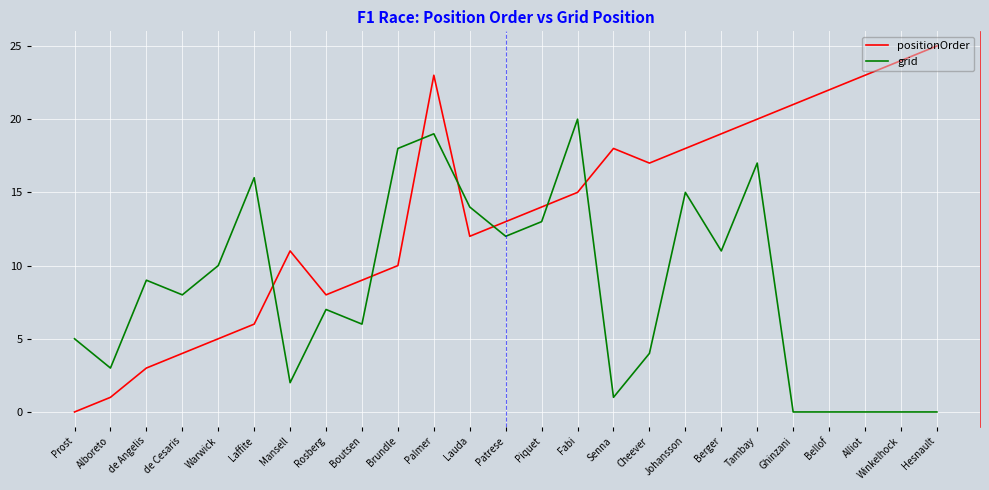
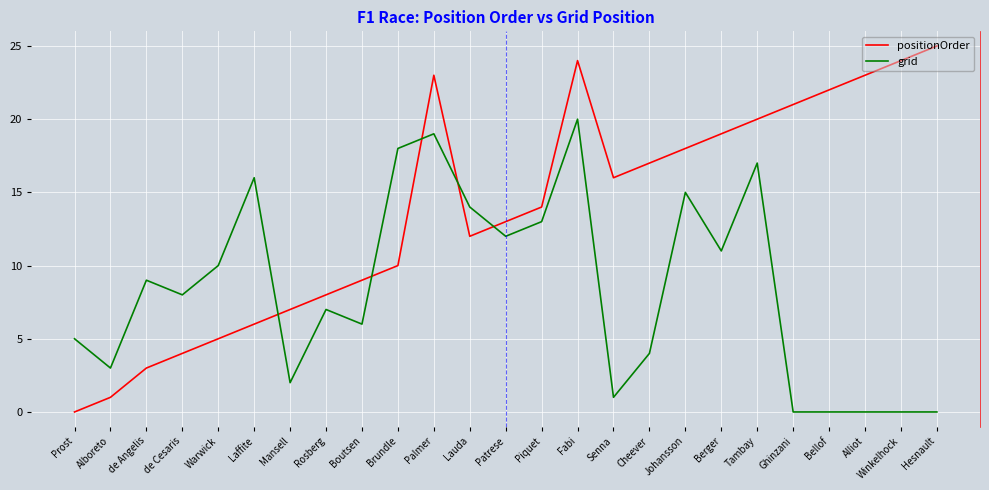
  {
    "positionOrder": {
      "Prost": 0,
      "Alboreto": 1,
      "de Angelis": 3,
      "de Cesaris": 4,
      "Warwick": 5,
      "Laffite": 6,
-     "Mansell": 11,
+     "Mansell": 7,
      "Rosberg": 8,
      "Boutsen": 9,
      "Brundle": 10,
      "Palmer": 23,
      "Lauda": 12,
      "Patrese": 13,
      "Piquet": 14,
-     "Fabi": 15,
-     "Senna": 18,
+     "Fabi": 24,
+     "Senna": 16,
      "Cheever": 17,
      "Johansson": 18,
      "Berger": 19,
      "Tambay": 20,
      "Ghinzani": 21,
      "Bellof": 22,
      "Alliot": 23
    },
    "grid": {
      "Prost": 5,
      "Alboreto": 3,
      "de Angelis": 9,
      "de Cesaris": 8,
      "Warwick": 10,
      "Laffite": 16,
      "Mansell": 2,
      "Rosberg": 7,
      "Boutsen": 6,
      "Brundle": 18,
      "Palmer": 19,
      "Lauda": 14,
      "Patrese": 12,
      "Piquet": 13,
      "Fabi": 20,
      "Senna": 1,
      "Cheever": 4,
      "Johansson": 15,
      "Berger": 11,
      "Tambay": 17,
      "Ghinzani": 0,
      "Bellof": 0,
      "Alliot": 0,
      "Winkelhock": 0,
      "Hesnault": 0
    }
  }
